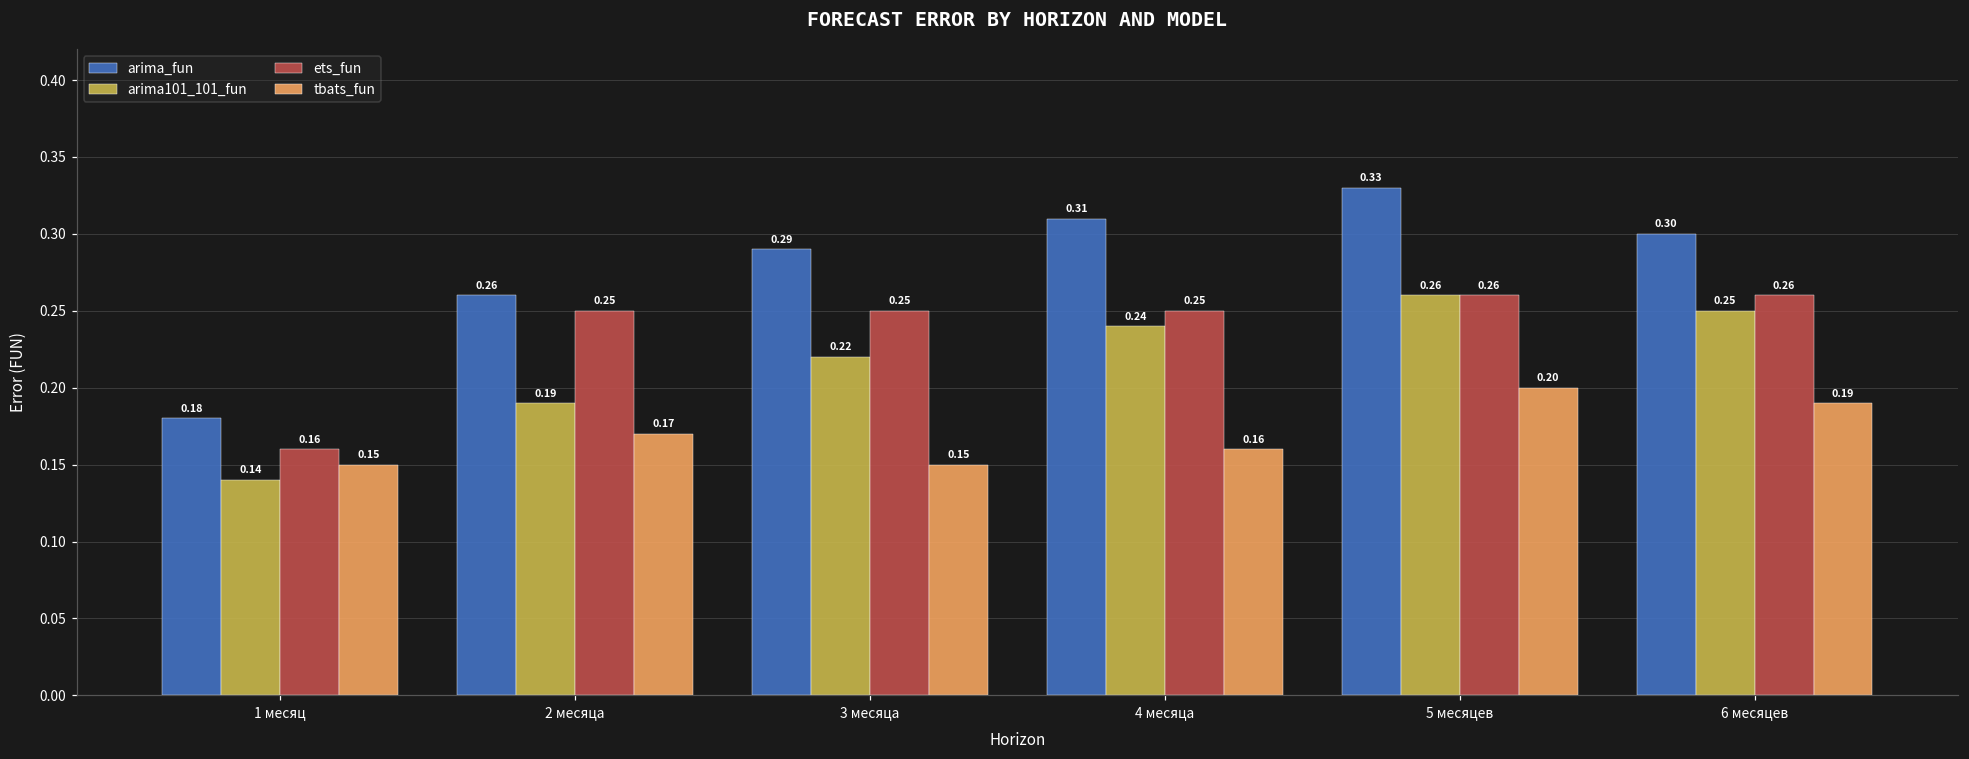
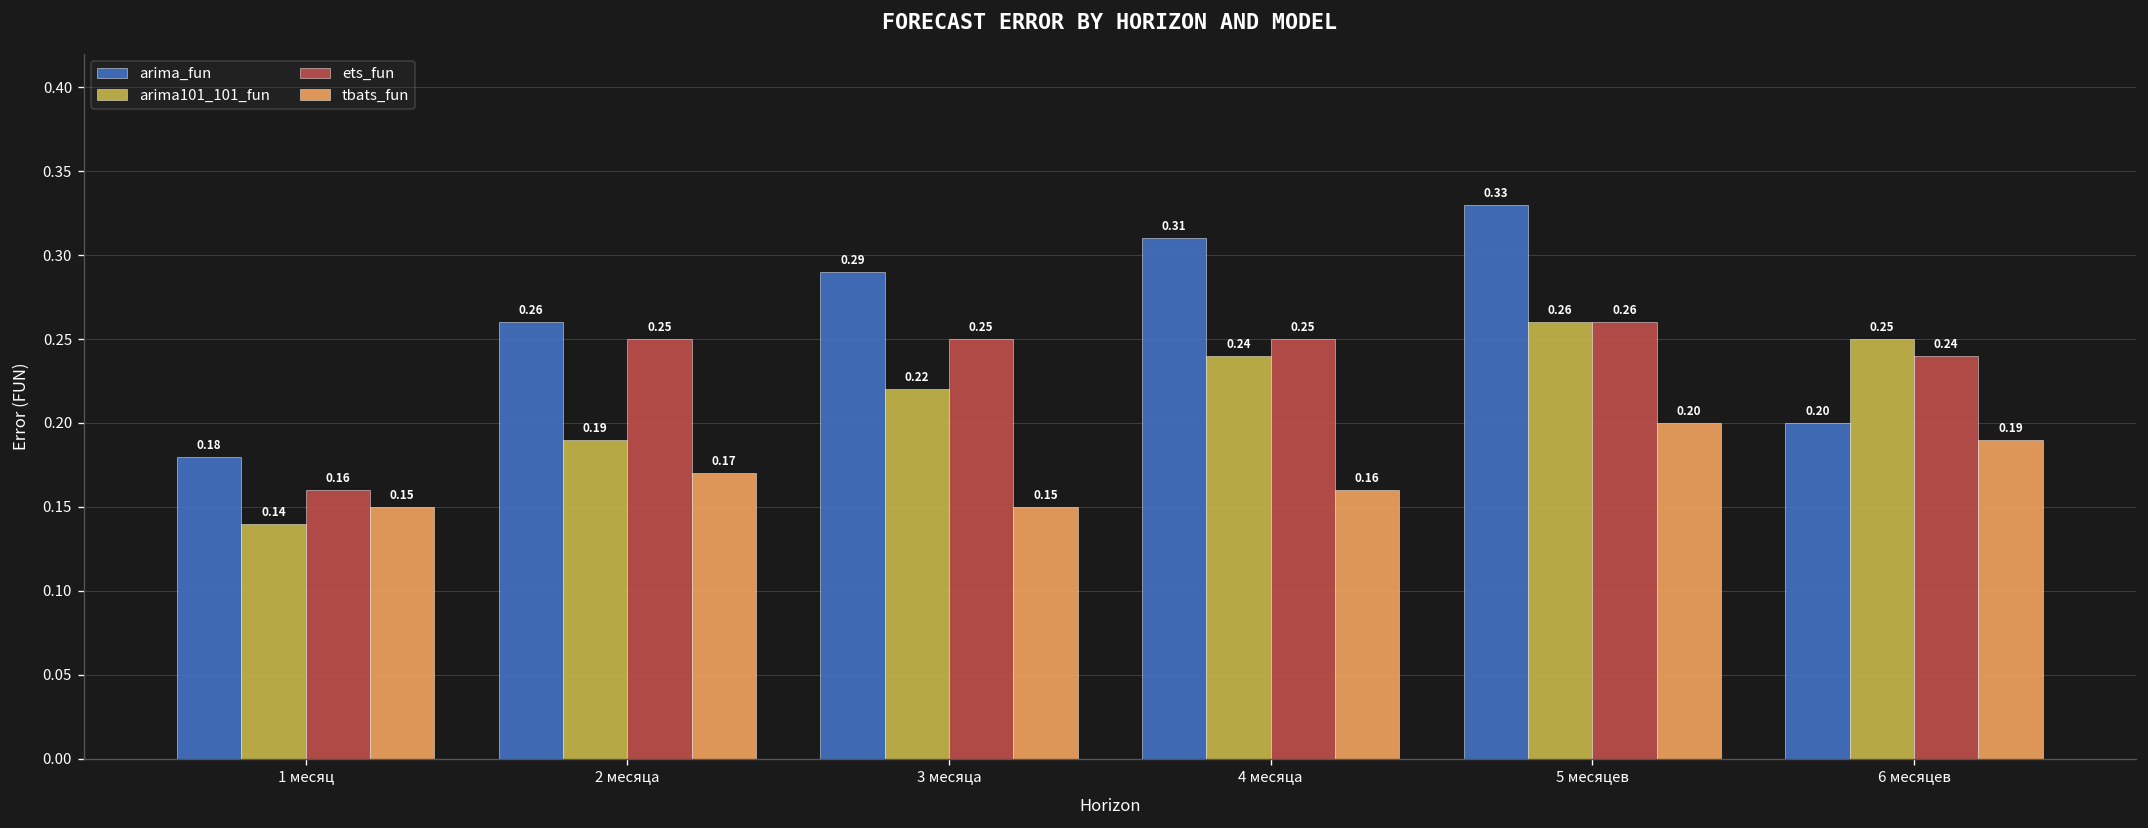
  {
    "arima_fun": {
      "1 месяц": 0.18,
      "2 месяца": 0.26,
      "3 месяца": 0.29,
      "4 месяца": 0.31,
      "5 месяцев": 0.33,
-     "6 месяцев": 0.30
+     "6 месяцев": 0.20
    },
    "ets_fun": {
      "1 месяц": 0.16,
      "2 месяца": 0.25,
      "3 месяца": 0.25,
      "4 месяца": 0.25,
      "5 месяцев": 0.26,
-     "6 месяцев": 0.26
+     "6 месяцев": 0.24
    }
  }
